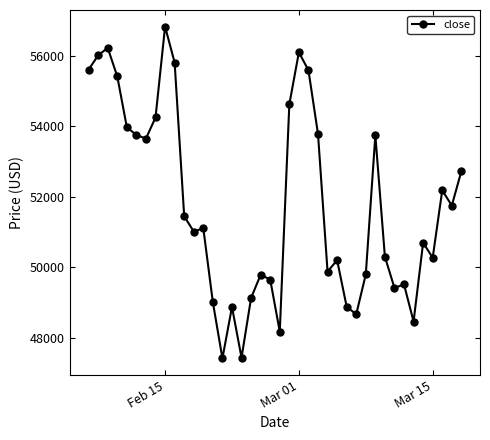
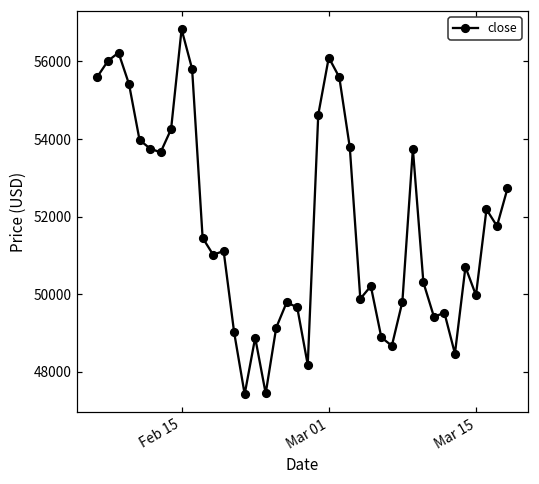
  {
    "Feb 15": 56800,
    "Mar 01": 56100,
-   "Mar 15": 50300
+   "Mar 15": 50000
  }
